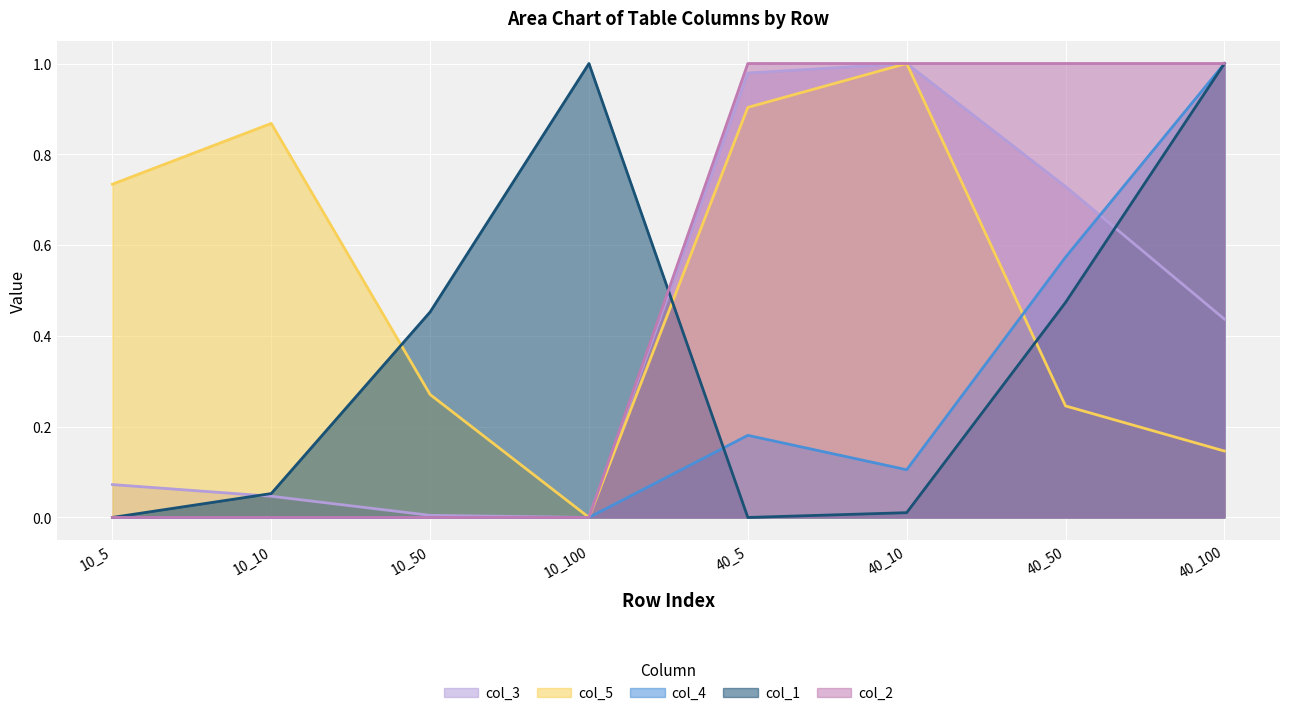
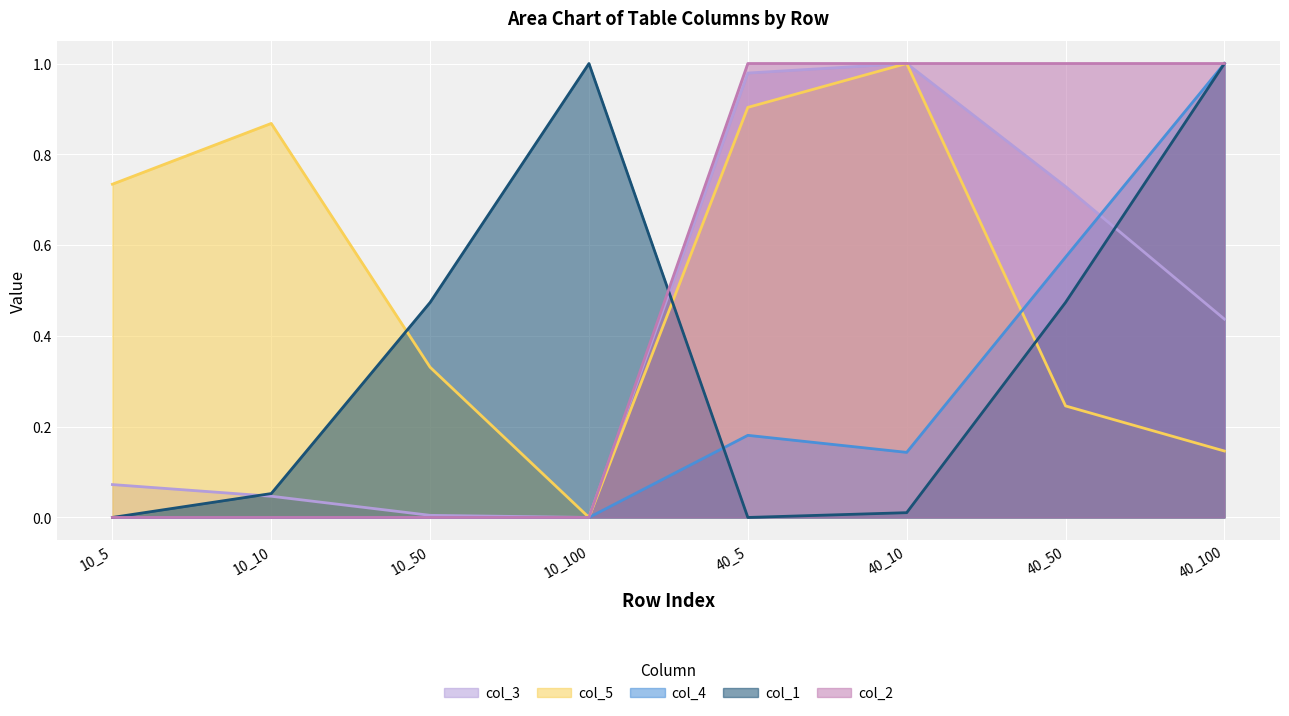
  {
    "col_5": {
      "10_5": 0.73,
      "10_10": 0.87,
-     "10_50": 0.27,
+     "10_50": 0.33,
      "40_5": 0.90,
      "40_50": 0.25,
      "40_100": 0.15
    },
    "col_4": {
      "40_5": 0.18,
-     "40_10": 0.11,
+     "40_10": 0.14,
      "40_50": 0.57
    },
    "col_1": {
      "10_10": 0.05,
-     "10_50": 0.45,
+     "10_50": 0.47,
      "10_100": 1.00,
      "40_5": 0.00,
      "40_10": 0.01,
      "40_50": 0.47
    }
  }
